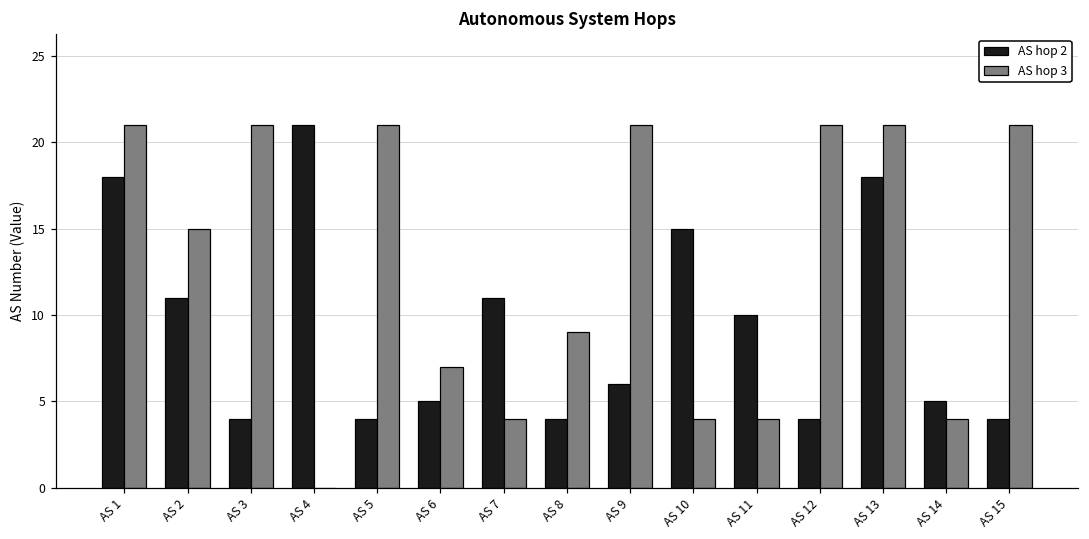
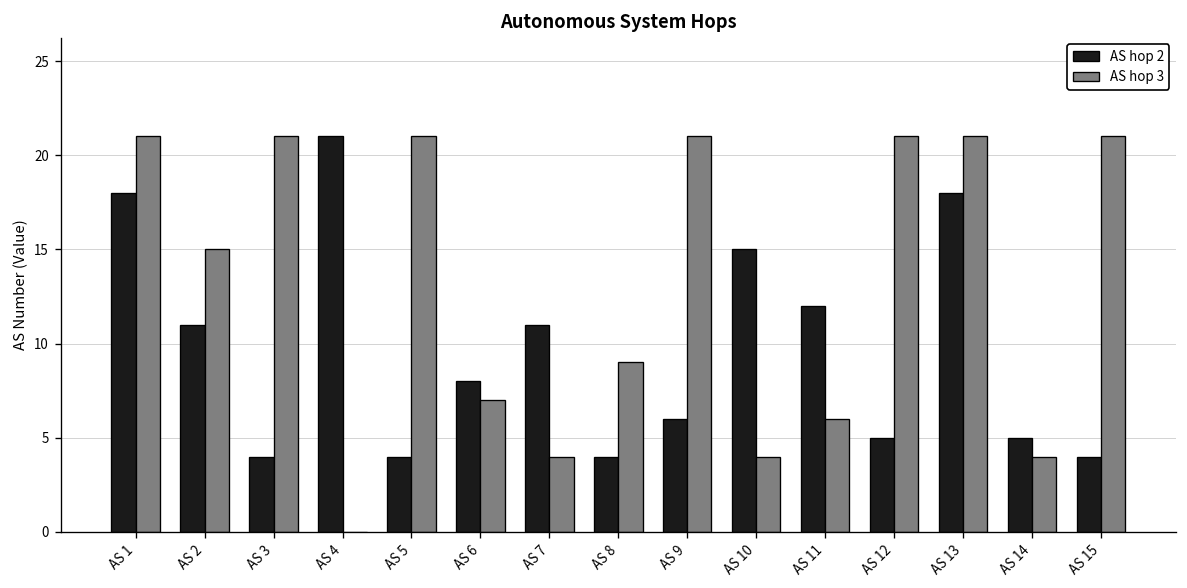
  {
    "AS hop 2": {
      "AS 1": 18,
      "AS 2": 11,
      "AS 3": 4,
      "AS 4": 21,
      "AS 5": 4,
-     "AS 6": 5,
+     "AS 6": 8,
      "AS 7": 11,
      "AS 8": 4,
      "AS 9": 6,
      "AS 10": 15,
-     "AS 11": 10,
-     "AS 12": 4,
+     "AS 11": 12,
+     "AS 12": 5,
      "AS 13": 18,
      "AS 14": 5,
      "AS 15": 4
    },
    "AS hop 3": {
      "AS 1": 21,
      "AS 2": 15,
      "AS 3": 21,
      "AS 4": 0,
      "AS 5": 21,
      "AS 6": 7,
      "AS 7": 4,
      "AS 8": 9,
      "AS 9": 21,
      "AS 10": 4,
-     "AS 11": 4,
+     "AS 11": 6,
      "AS 12": 21,
      "AS 13": 21,
      "AS 14": 4,
      "AS 15": 21
    }
  }
